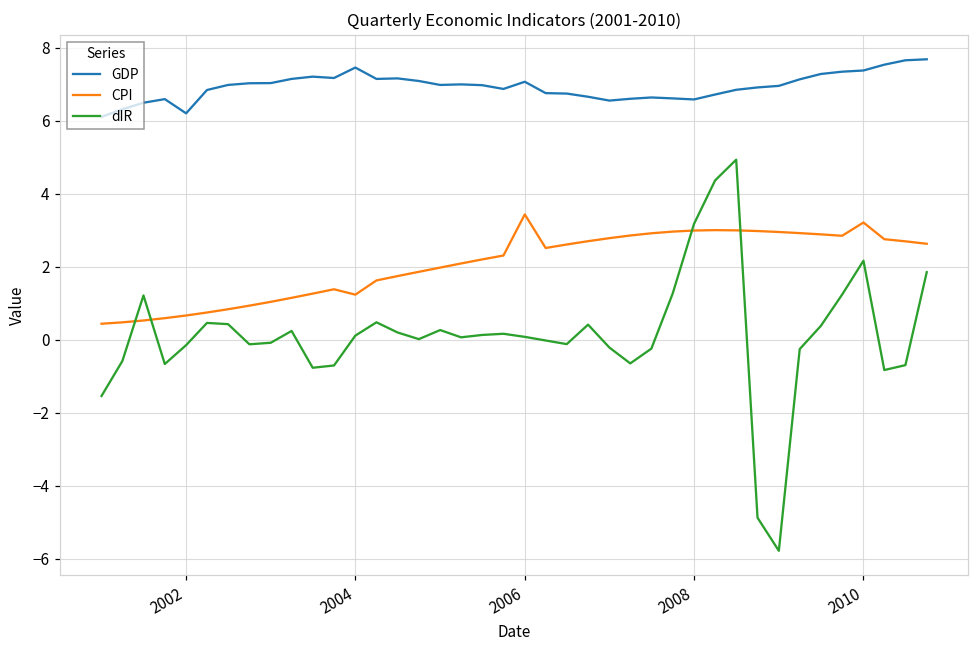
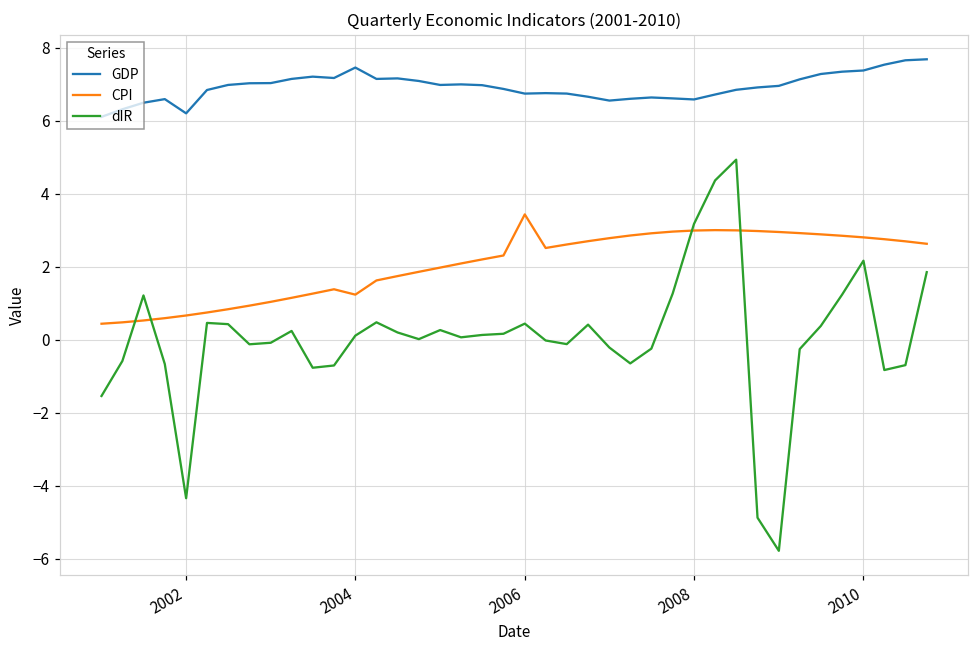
  {
    "GDP": {
      "2002": 6.2,
      "2004": 7.5,
-     "2006": 7.1,
+     "2006": 6.7,
      "2008": 6.6,
      "2010": 7.4
    },
    "CPI": {
      "2002": 0.7,
      "2004": 1.2,
      "2006": 3.4,
      "2008": 3.0,
-     "2010": 3.2
+     "2010": 2.8
    },
    "dIR": {
-     "2002": -0.1,
+     "2002": -4.3,
      "2004": 0.1,
-     "2006": 0.1,
+     "2006": 0.4,
      "2008": 3.2,
      "2010": 2.2
    }
  }
